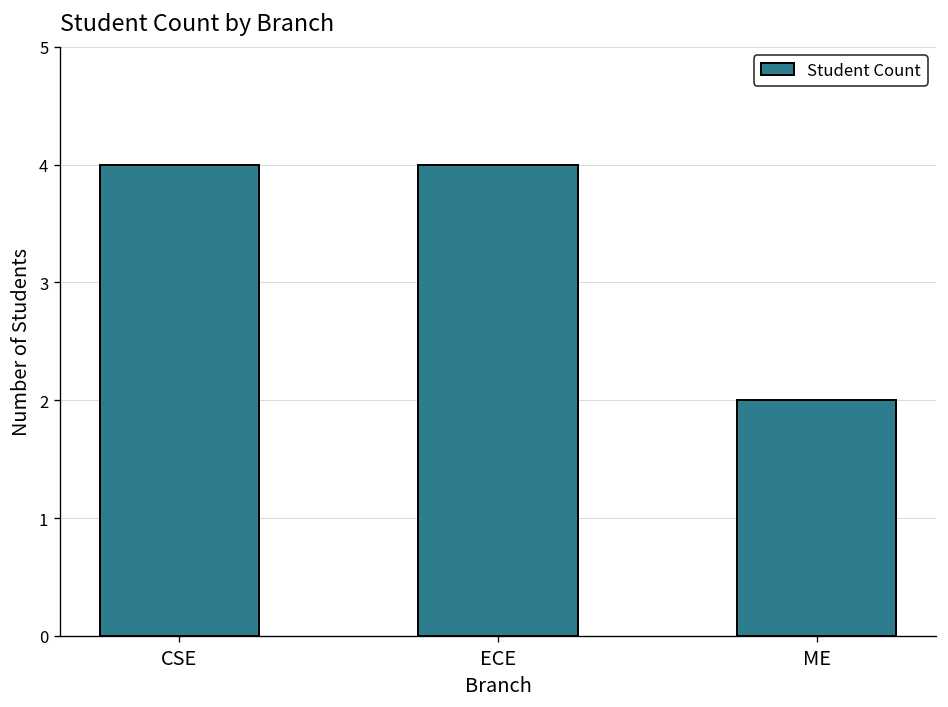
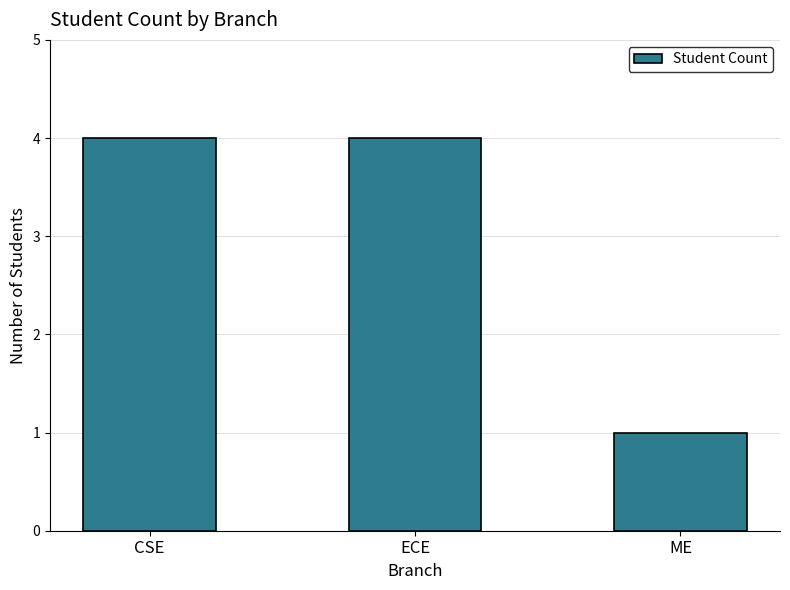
  {
    "CSE": 4,
    "ECE": 4,
-   "ME": 2
+   "ME": 1
  }
